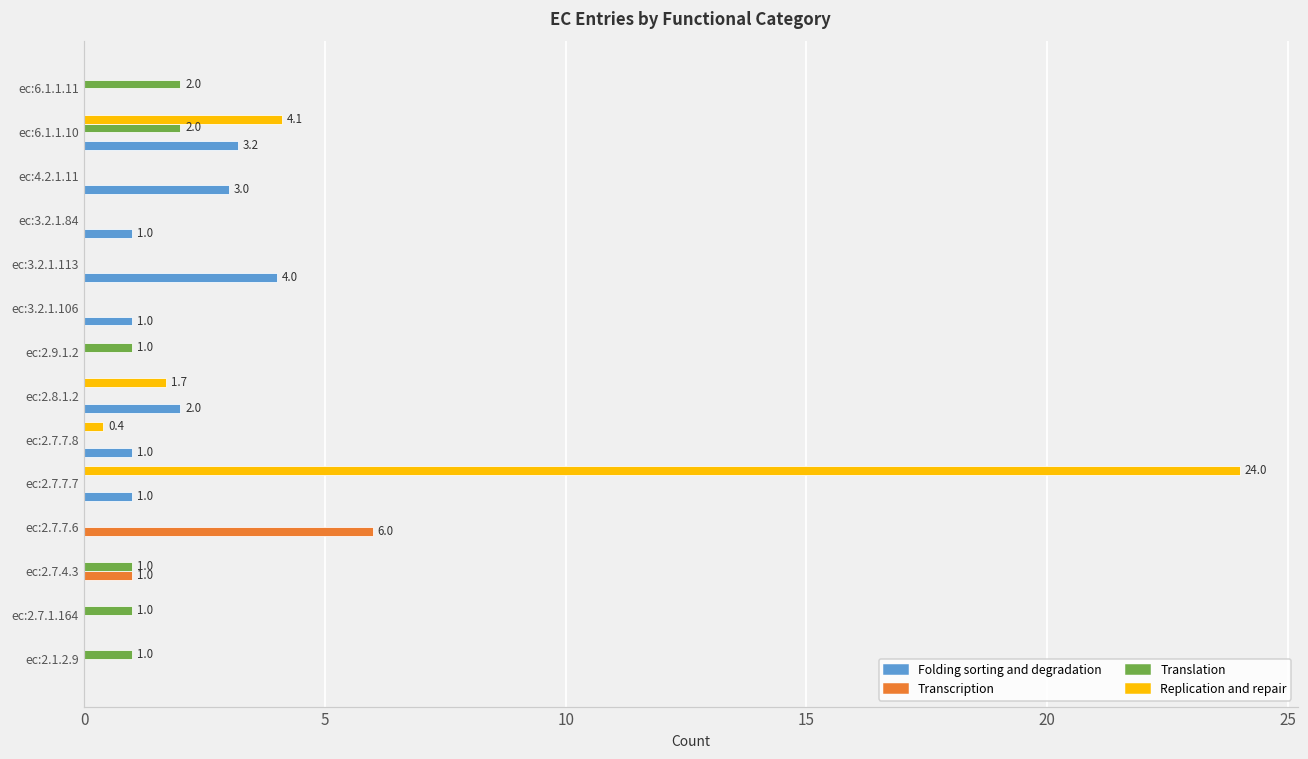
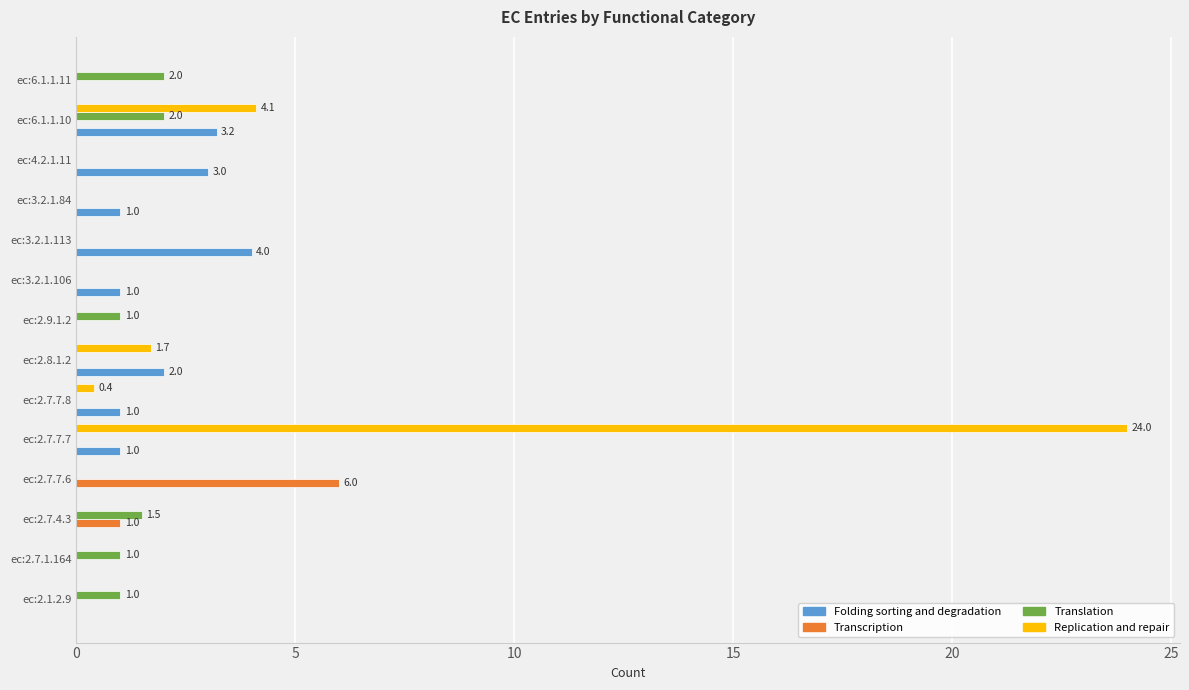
  {
    "Folding sorting and degradation": {
      "ec:6.1.1.10": 3.2,
      "ec:4.2.1.11": 3.0,
      "ec:3.2.1.84": 1.0,
      "ec:3.2.1.113": 4.0,
      "ec:3.2.1.106": 1.0,
      "ec:2.8.1.2": 2.0,
      "ec:2.7.7.8": 1.0,
      "ec:2.7.7.7": 1.0
    },
    "Transcription": {
      "ec:2.7.7.6": 6.0,
      "ec:2.7.4.3": 1.0
    },
    "Translation": {
      "ec:6.1.1.11": 2.0,
      "ec:6.1.1.10": 2.0,
      "ec:2.9.1.2": 1.0,
-     "ec:2.7.4.3": 1.0,
+     "ec:2.7.4.3": 1.5,
      "ec:2.7.1.164": 1.0,
      "ec:2.1.2.9": 1.0
    },
    "Replication and repair": {
      "ec:6.1.1.10": 4.1,
      "ec:2.8.1.2": 1.7,
      "ec:2.7.7.8": 0.4,
      "ec:2.7.7.7": 24.0
    }
  }
